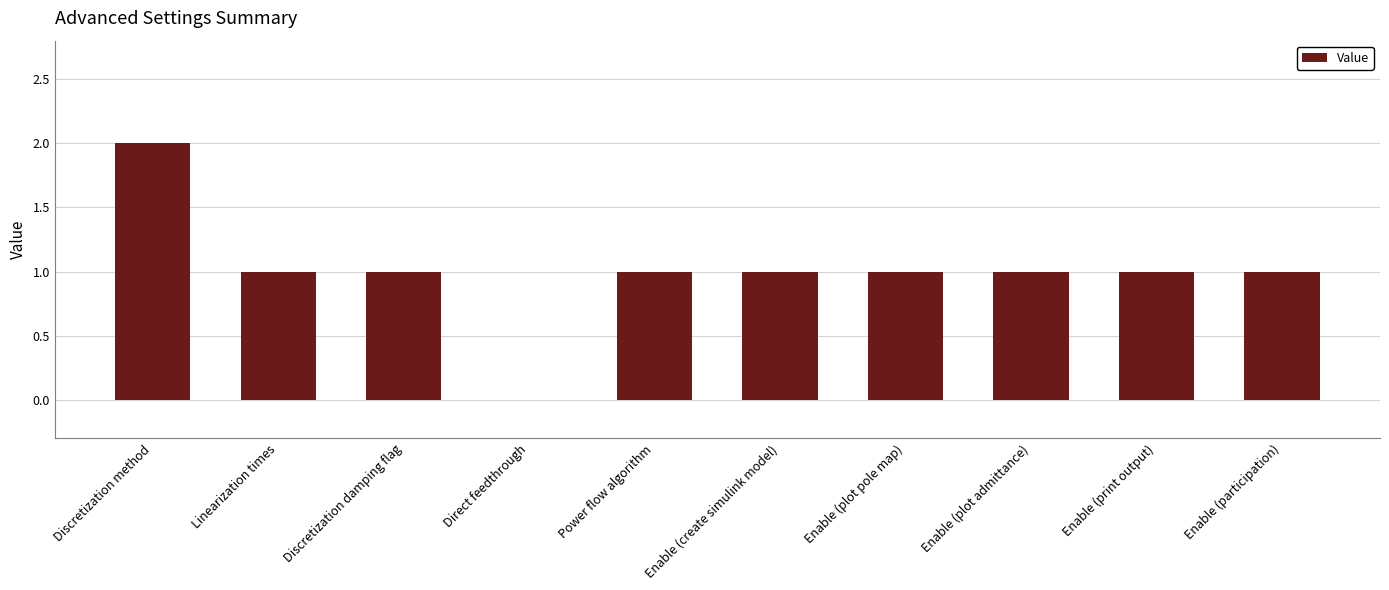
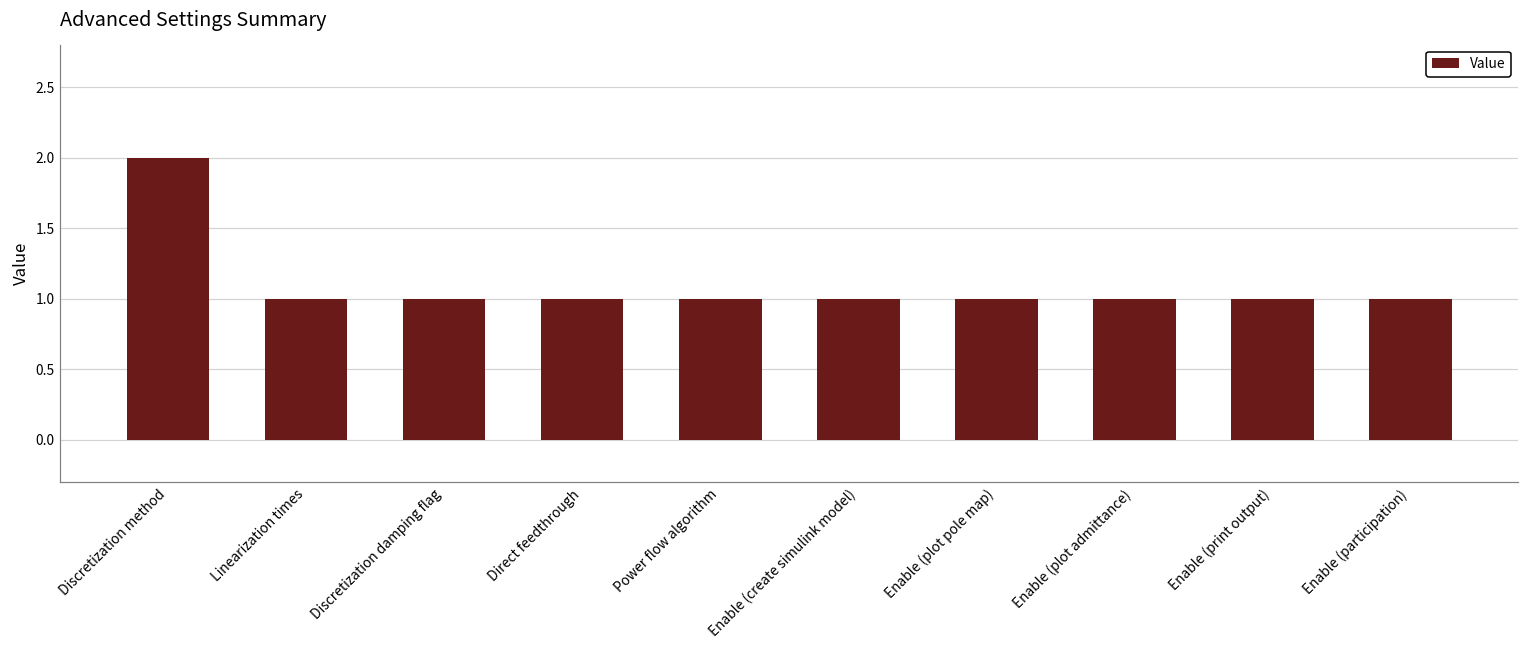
  {
    "Discretization method": 2,
    "Linearization times": 1,
    "Discretization damping flag": 1,
-   "Direct feedthrough": 0,
+   "Direct feedthrough": 1,
    "Power flow algorithm": 1,
    "Enable (create simulink model)": 1,
    "Enable (plot pole map)": 1,
    "Enable (plot admittance)": 1,
    "Enable (print output)": 1,
    "Enable (participation)": 1
  }
